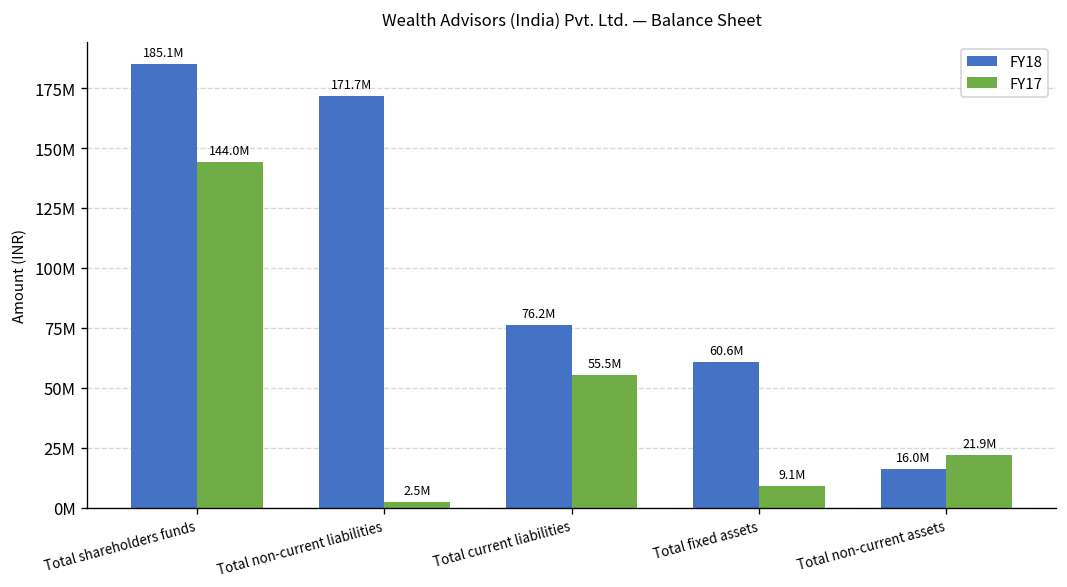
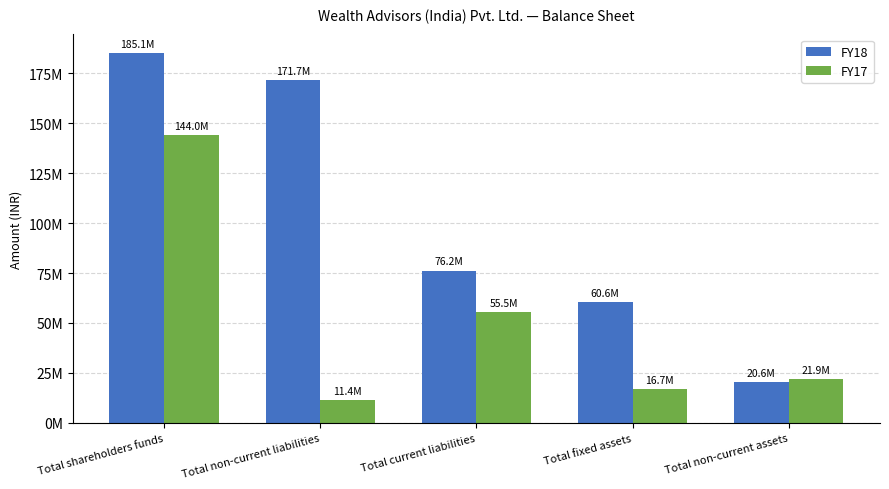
  {
    "FY18": {
      "Total shareholders funds": "185.1M",
      "Total non-current liabilities": "171.7M",
      "Total current liabilities": "76.2M",
      "Total fixed assets": "60.6M",
-     "Total non-current assets": "16.0M"
+     "Total non-current assets": "20.6M"
    },
    "FY17": {
      "Total shareholders funds": "144.0M",
-     "Total non-current liabilities": "2.5M",
+     "Total non-current liabilities": "11.4M",
      "Total current liabilities": "55.5M",
-     "Total fixed assets": "9.1M",
+     "Total fixed assets": "16.7M",
      "Total non-current assets": "21.9M"
    }
  }
